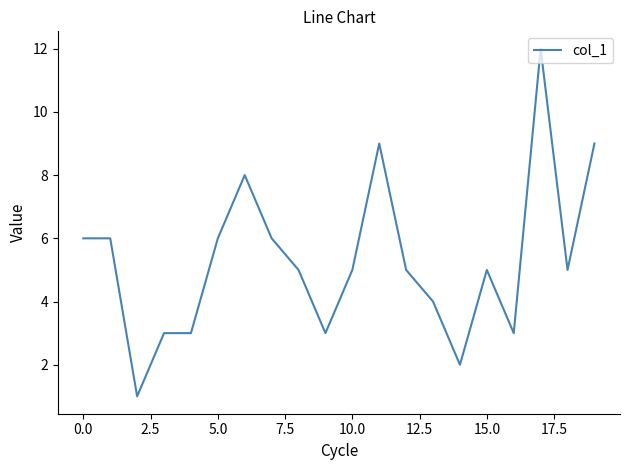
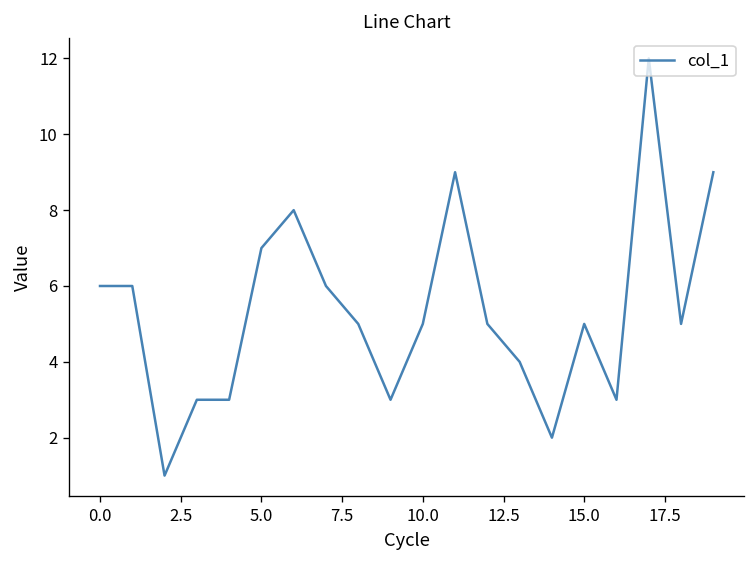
  {
    "0.0": 6,
-   "5.0": 6,
+   "5.0": 7,
    "10.0": 5,
    "15.0": 5
  }
